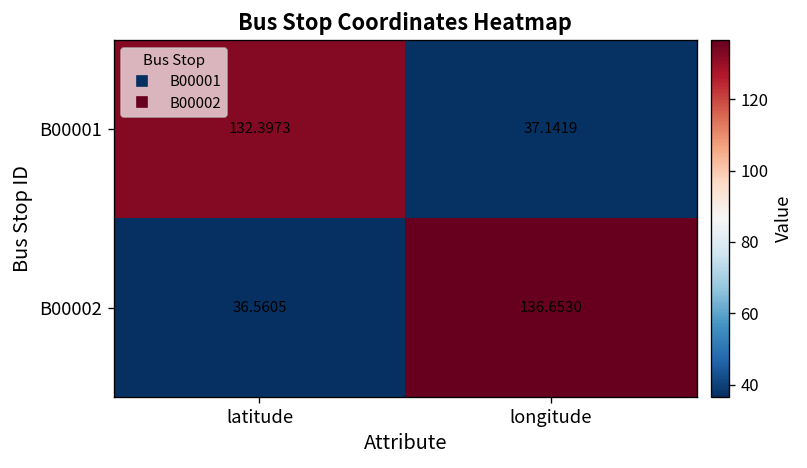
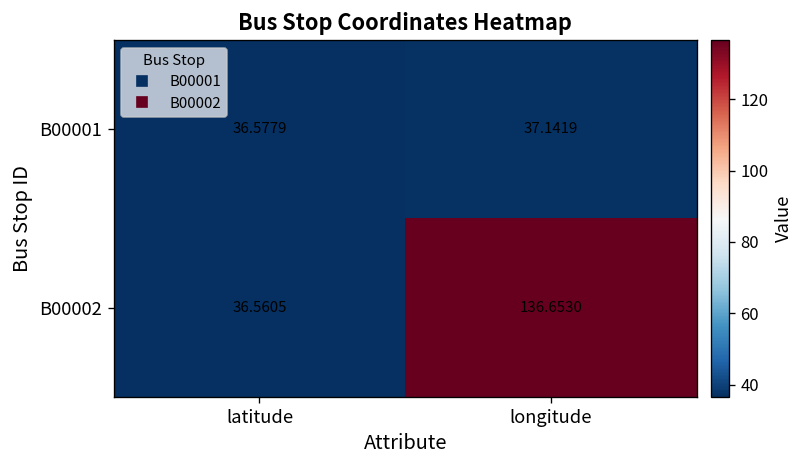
  {
    "B00001": {
-     "latitude": 132.3973,
+     "latitude": 36.5779,
      "longitude": 37.1419
    },
    "B00002": {
      "latitude": 36.5605,
      "longitude": 136.6530
    }
  }
